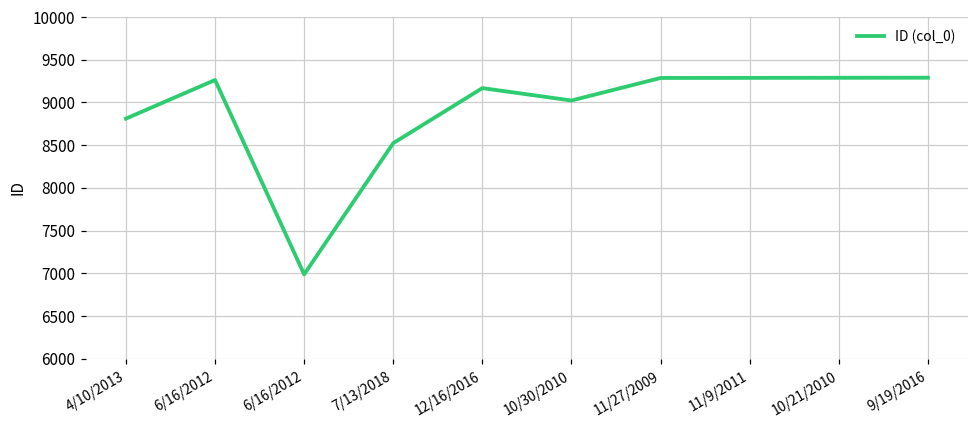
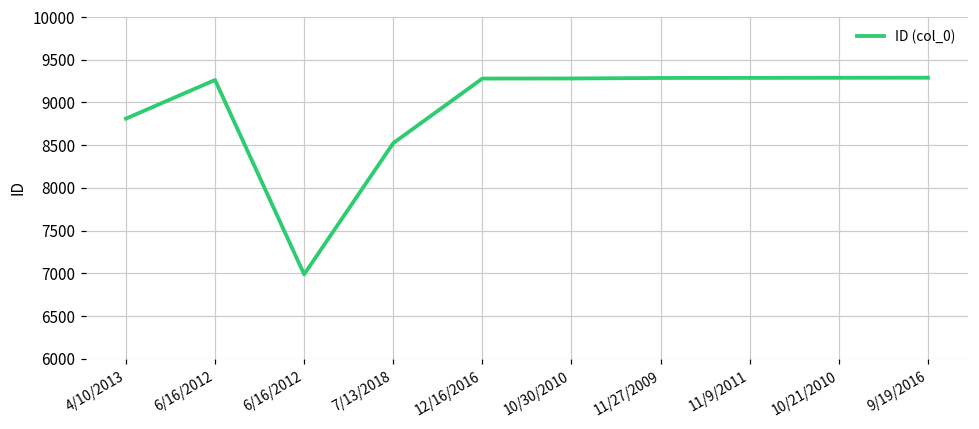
  {
    "4/10/2013": 8800,
    "7/13/2018": 8500,
-   "12/16/2016": 9200,
-   "10/30/2010": 9000,
+   "12/16/2016": 9300,
+   "10/30/2010": 9300,
    "11/27/2009": 9300,
    "11/9/2011": 9300,
    "10/21/2010": 9300,
    "9/19/2016": 9300
  }
